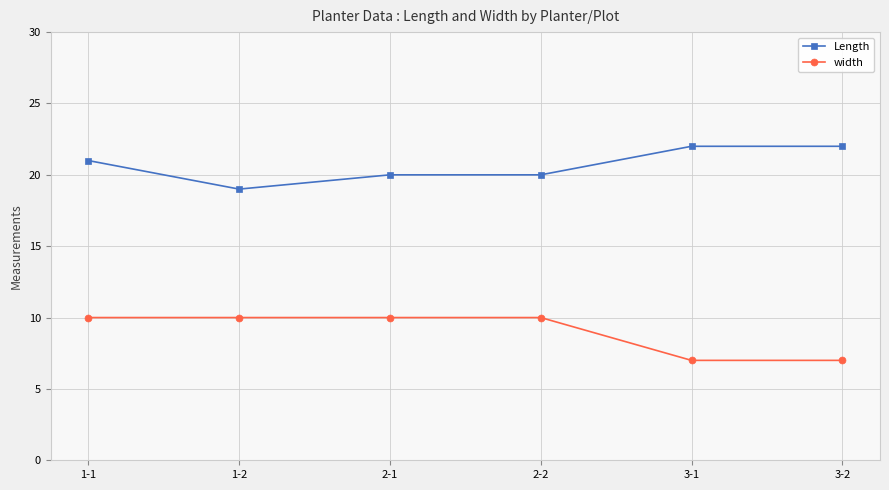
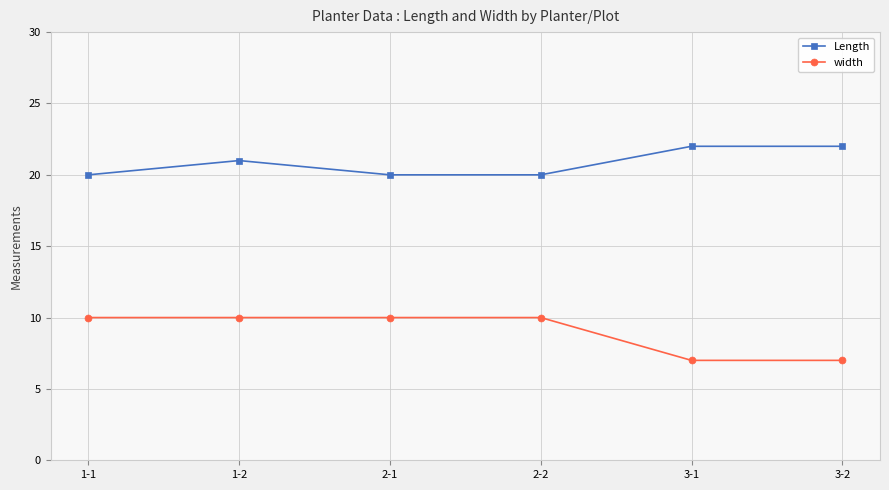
  {
    "Length": {
-     "1-1": 21,
-     "1-2": 19,
+     "1-1": 20,
+     "1-2": 21,
      "2-1": 20,
      "2-2": 20,
      "3-1": 22,
      "3-2": 22
    },
    "width": {
      "1-1": 10,
      "1-2": 10,
      "2-1": 10,
      "2-2": 10,
      "3-1": 7,
      "3-2": 7
    }
  }
